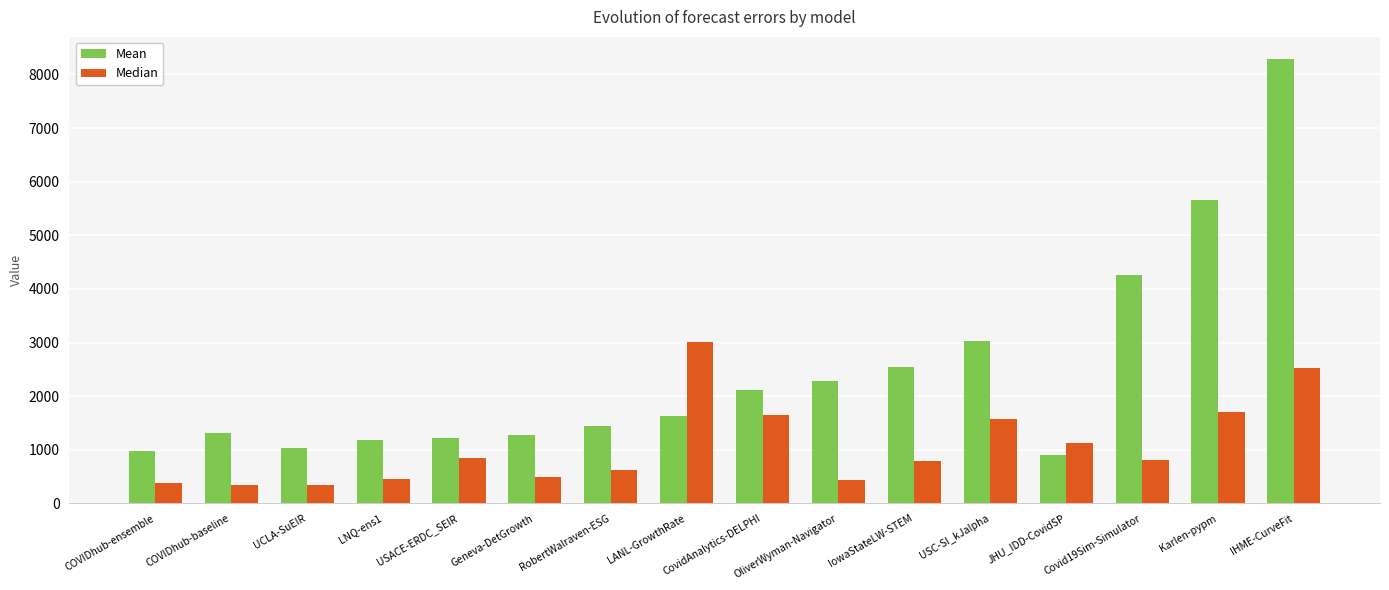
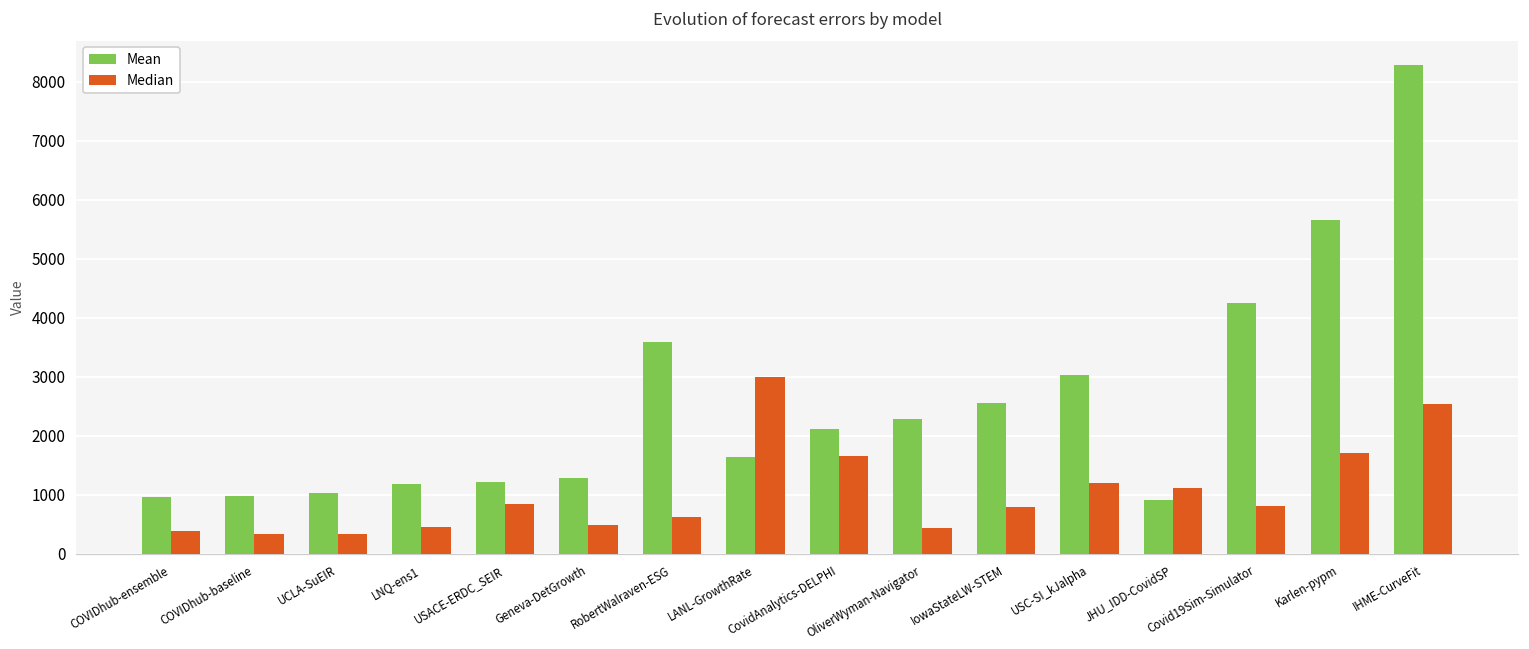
  {
    "Mean": {
      "COVIDhub-ensemble": 1000,
-     "COVIDhub-baseline": 1300,
+     "COVIDhub-baseline": 1000,
      "UCLA-SuEIR": 1000,
      "LNQ-ens1": 1200,
      "USACE-ERDC_SEIR": 1200,
      "Geneva-DetGrowth": 1300,
-     "RobertWalraven-ESG": 1400,
+     "RobertWalraven-ESG": 3600,
      "LANL-GrowthRate": 1600,
      "CovidAnalytics-DELPHI": 2100,
      "OliverWyman-Navigator": 2300,
      "IowaStateLW-STEM": 2600,
      "USC-SI_kJalpha": 3000,
      "JHU_IDD-CovidSP": 900,
      "Covid19Sim-Simulator": 4300,
      "Karlen-pypm": 5700,
      "IHME-CurveFit": 8300
    },
    "Median": {
      "COVIDhub-ensemble": 400,
      "COVIDhub-baseline": 300,
      "UCLA-SuEIR": 300,
      "LNQ-ens1": 500,
      "USACE-ERDC_SEIR": 800,
      "Geneva-DetGrowth": 500,
      "RobertWalraven-ESG": 600,
      "LANL-GrowthRate": 3000,
      "CovidAnalytics-DELPHI": 1700,
      "OliverWyman-Navigator": 400,
      "IowaStateLW-STEM": 800,
-     "USC-SI_kJalpha": 1600,
+     "USC-SI_kJalpha": 1200,
      "JHU_IDD-CovidSP": 1100,
      "Covid19Sim-Simulator": 800,
      "Karlen-pypm": 1700,
      "IHME-CurveFit": 2500
    }
  }
